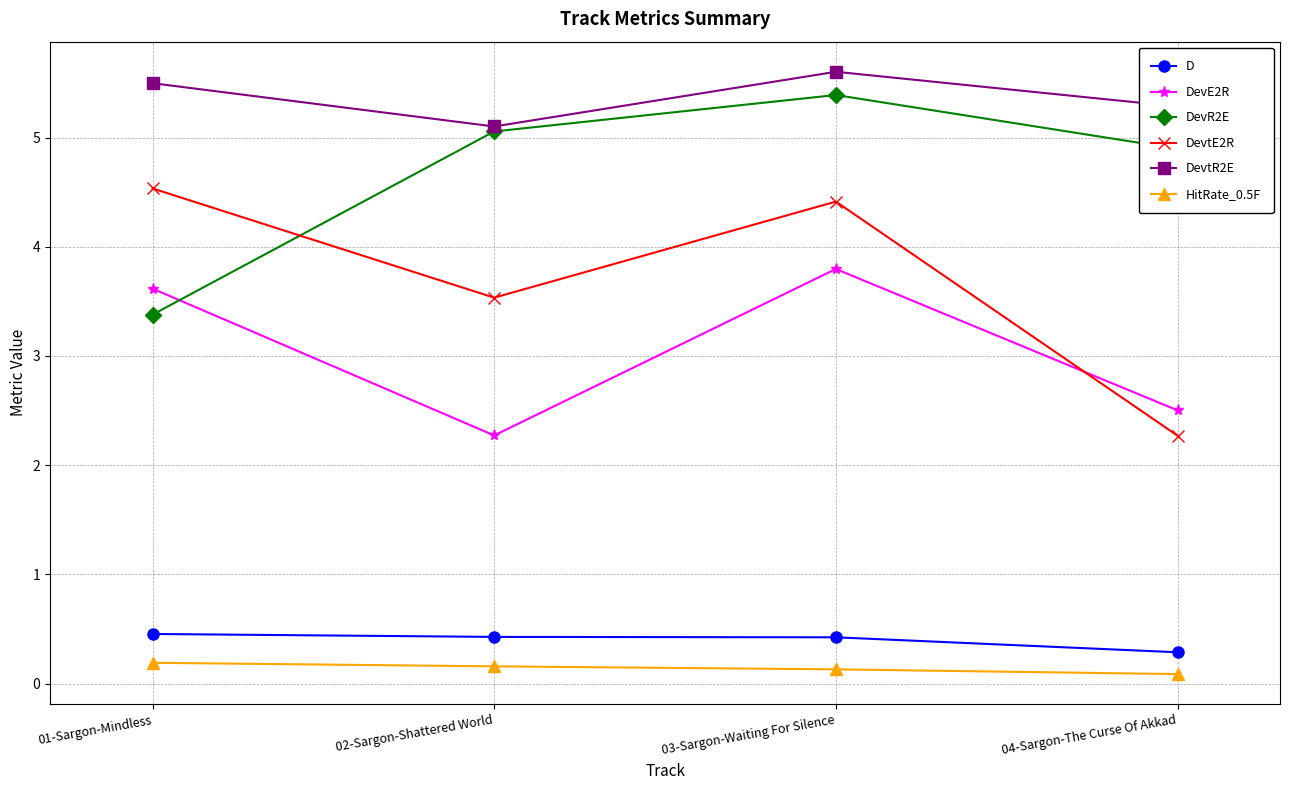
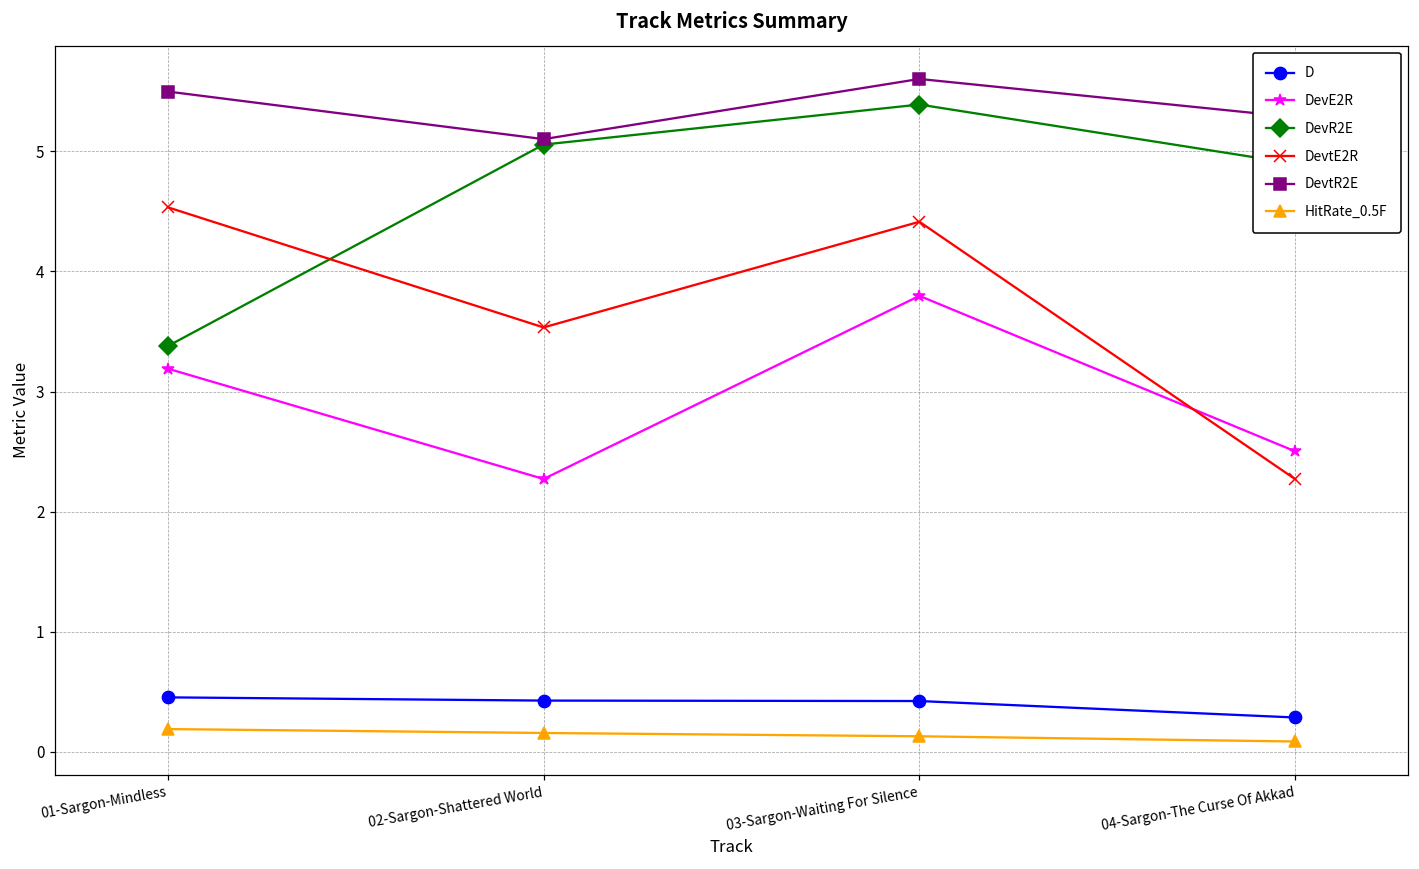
  {
    "D": {
      "01-Sargon-Mindless": 0.45,
      "02-Sargon-Shattered World": 0.43,
      "03-Sargon-Waiting For Silence": 0.42,
      "04-Sargon-The Curse Of Akkad": 0.29
    },
    "DevE2R": {
-     "01-Sargon-Mindless": 3.62,
+     "01-Sargon-Mindless": 3.19,
      "02-Sargon-Shattered World": 2.27,
      "03-Sargon-Waiting For Silence": 3.80,
      "04-Sargon-The Curse Of Akkad": 2.50
    },
    "DevR2E": {
      "01-Sargon-Mindless": 3.38,
      "02-Sargon-Shattered World": 5.06,
      "03-Sargon-Waiting For Silence": 5.39
    },
    "DevtE2R": {
      "01-Sargon-Mindless": 4.53,
      "02-Sargon-Shattered World": 3.53,
      "03-Sargon-Waiting For Silence": 4.41,
      "04-Sargon-The Curse Of Akkad": 2.27
    },
    "DevtR2E": {
      "01-Sargon-Mindless": 5.50,
      "02-Sargon-Shattered World": 5.10,
      "03-Sargon-Waiting For Silence": 5.60
    },
    "HitRate_0.5F": {
      "01-Sargon-Mindless": 0.19,
      "02-Sargon-Shattered World": 0.16,
      "03-Sargon-Waiting For Silence": 0.13,
      "04-Sargon-The Curse Of Akkad": 0.09
    }
  }
